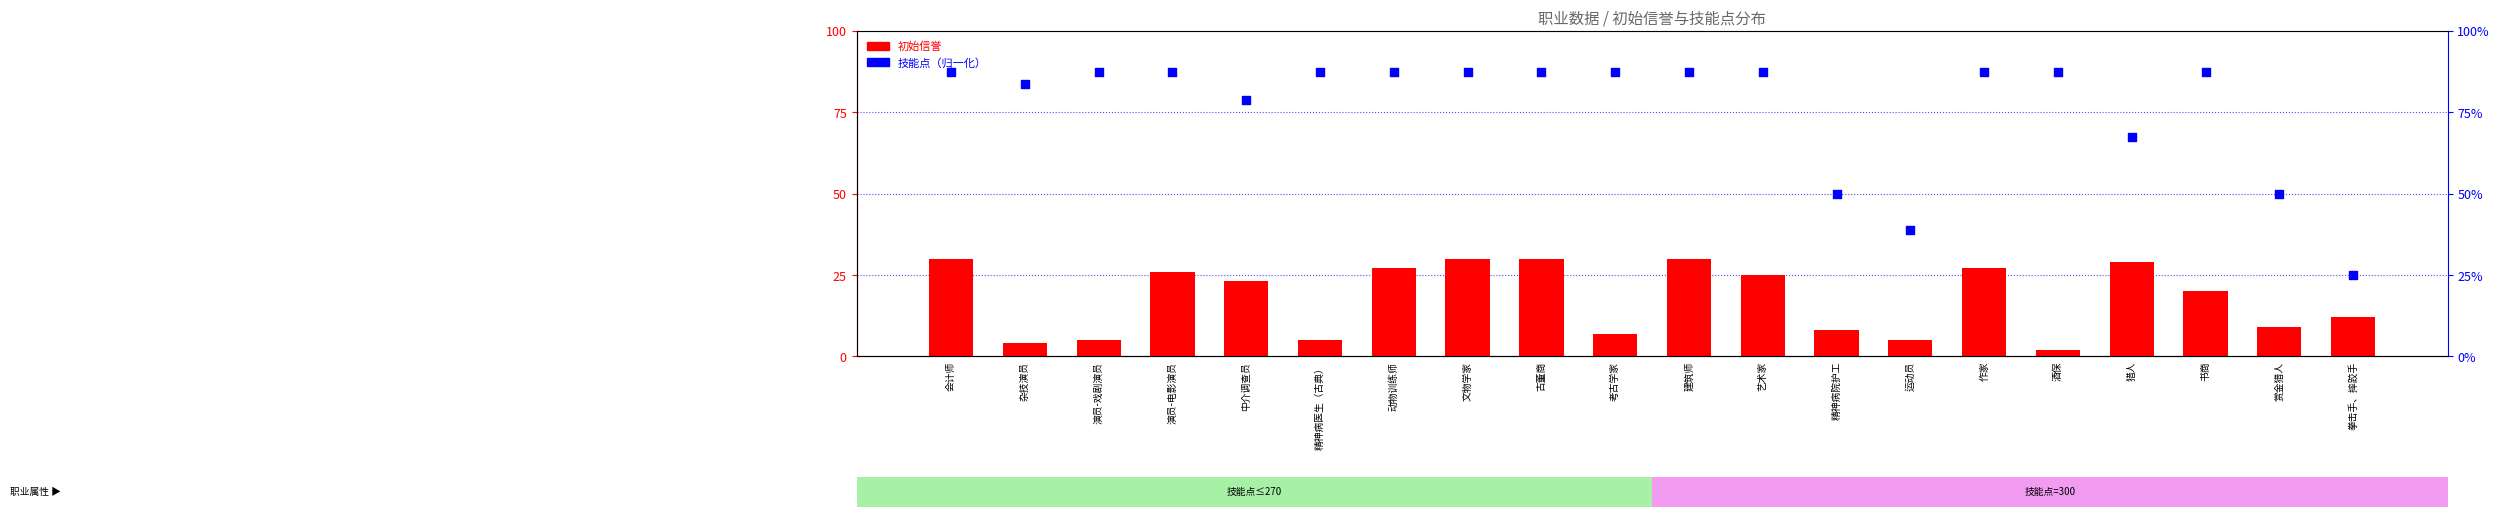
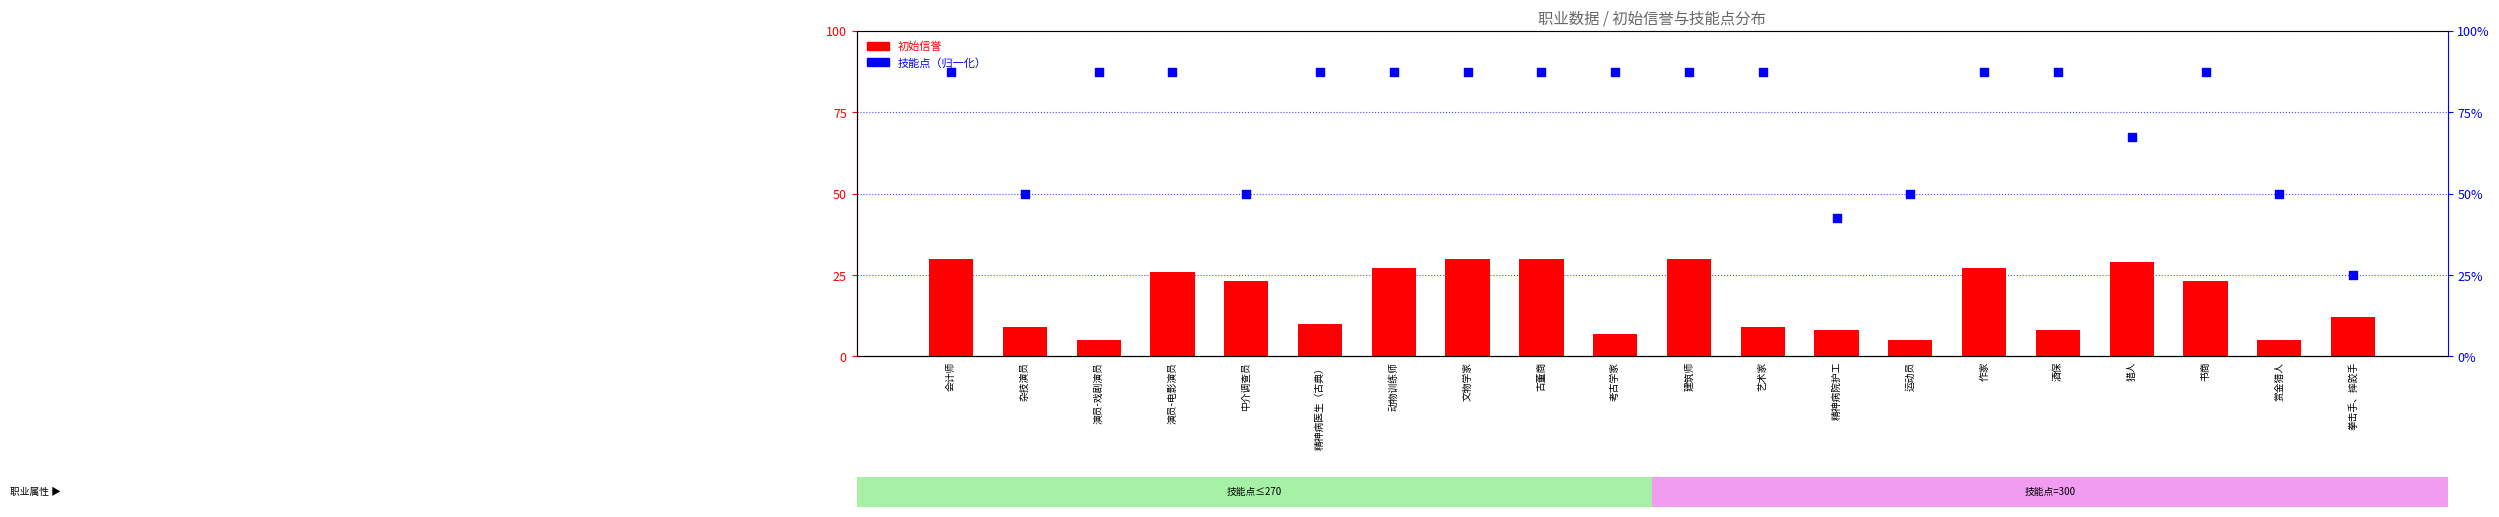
  {
    "初始信誉": {
      "会计师": "30",
-     "杂技演员": "4",
+     "杂技演员": "9",
      "演员-戏剧演员": "5",
      "演员-电影演员": "26",
      "中介调查员": "23",
-     "精神病医生（古典）": "5",
+     "精神病医生（古典）": "10",
      "动物训练师": "27",
      "文物学家": "30",
      "古董商": "30",
      "考古学家": "7",
      "建筑师": "30",
-     "艺术家": "25",
+     "艺术家": "9",
      "精神病院护工": "8",
      "运动员": "5",
      "作家": "27",
-     "酒保": "2",
+     "酒保": "8",
      "猎人": "29",
-     "书商": "20",
-     "赏金猎人": "9",
+     "书商": "23",
+     "赏金猎人": "5",
      "拳击手、摔跤手": "12"
    },
    "技能点（归一化）": {
-     "杂技演员": "84%",
-     "中介调查员": "79%",
-     "精神病院护工": "50%",
-     "运动员": "39%"
+     "杂技演员": "50%",
+     "中介调查员": "50%",
+     "精神病院护工": "43%",
+     "运动员": "50%"
    }
  }
